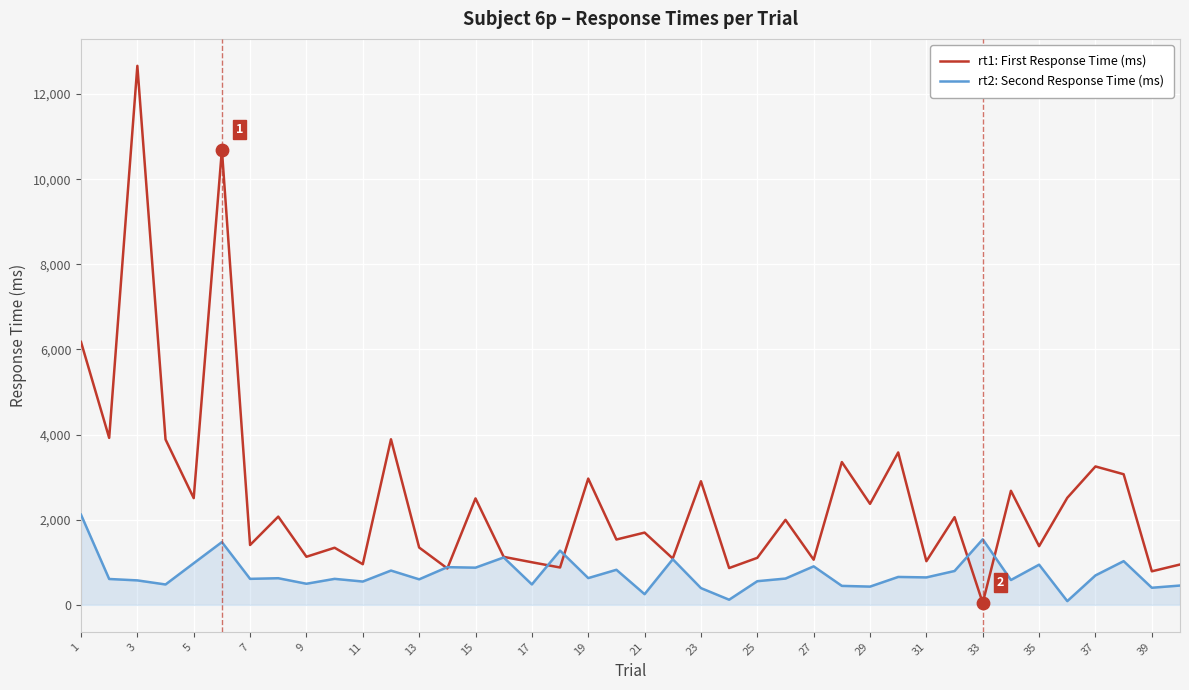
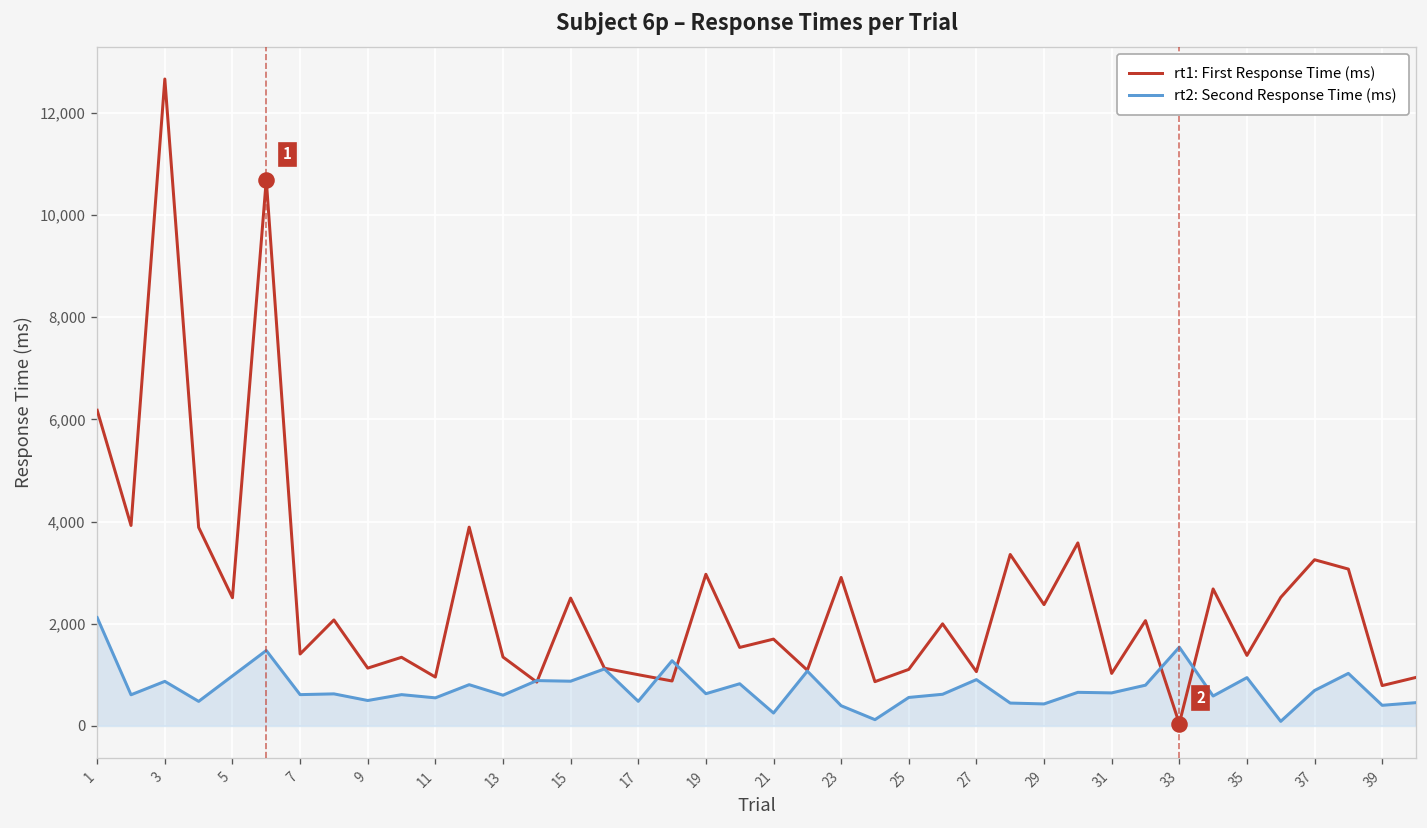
  {
    "rt2: Second Response Time (ms)": {
      "1": "2,100",
-     "3": "600",
+     "3": "900",
      "5": "1,000",
      "7": "600",
      "9": "500",
      "11": "500",
      "13": "600",
      "15": "900",
      "17": "500",
      "19": "600",
      "21": "300",
      "23": "400",
      "25": "600",
      "27": "900",
      "29": "400",
      "31": "600",
      "33": "1,500",
      "35": "900",
      "37": "700",
      "39": "400"
    }
  }
